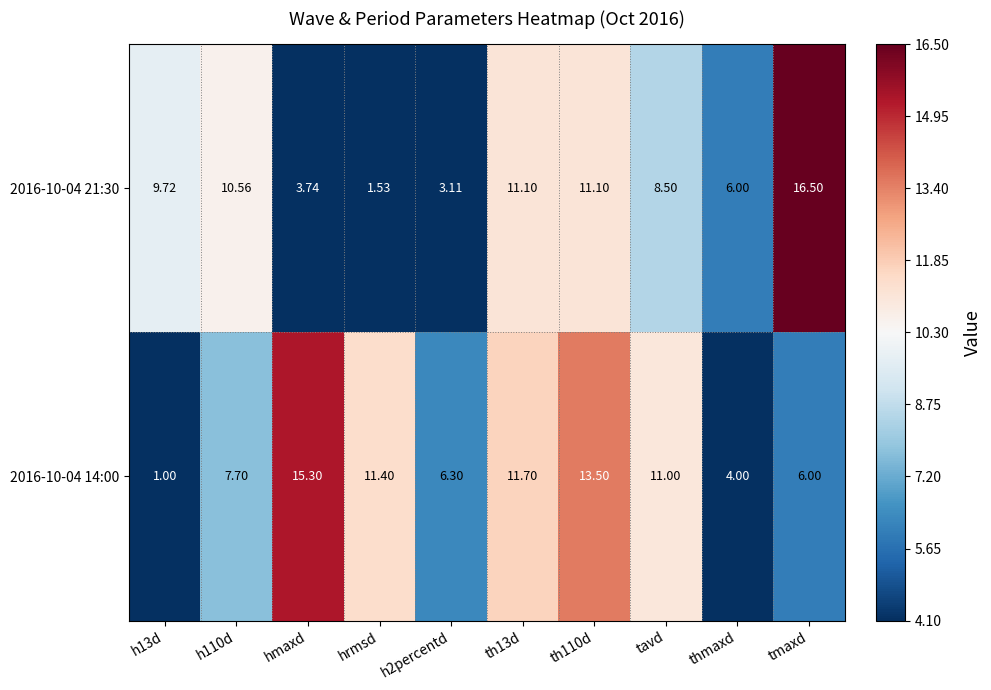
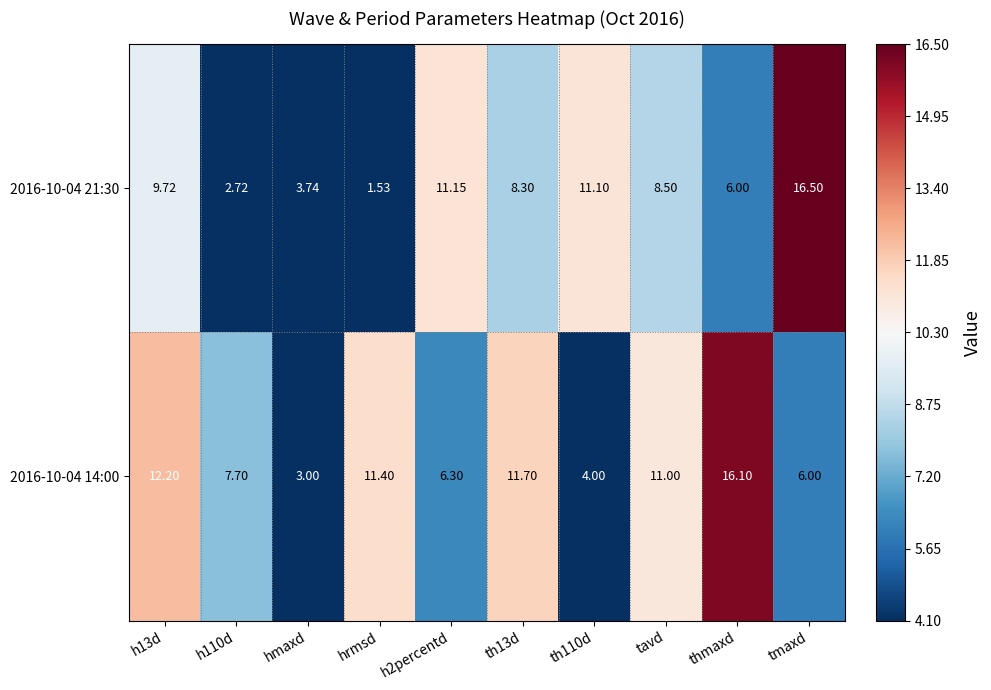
  {
    "2016-10-04 21:30": {
      "h13d": 9.72,
-     "h110d": 10.56,
+     "h110d": 2.72,
      "hmaxd": 3.74,
      "hrmsd": 1.53,
-     "h2percentd": 3.11,
-     "th13d": 11.10,
+     "h2percentd": 11.15,
+     "th13d": 8.30,
      "th110d": 11.10,
      "tavd": 8.50,
      "thmaxd": 6.00,
      "tmaxd": 16.50
    },
    "2016-10-04 14:00": {
-     "h13d": 1.00,
+     "h13d": 12.20,
      "h110d": 7.70,
-     "hmaxd": 15.30,
+     "hmaxd": 3.00,
      "hrmsd": 11.40,
      "h2percentd": 6.30,
      "th13d": 11.70,
-     "th110d": 13.50,
+     "th110d": 4.00,
      "tavd": 11.00,
-     "thmaxd": 4.00,
+     "thmaxd": 16.10,
      "tmaxd": 6.00
    }
  }
